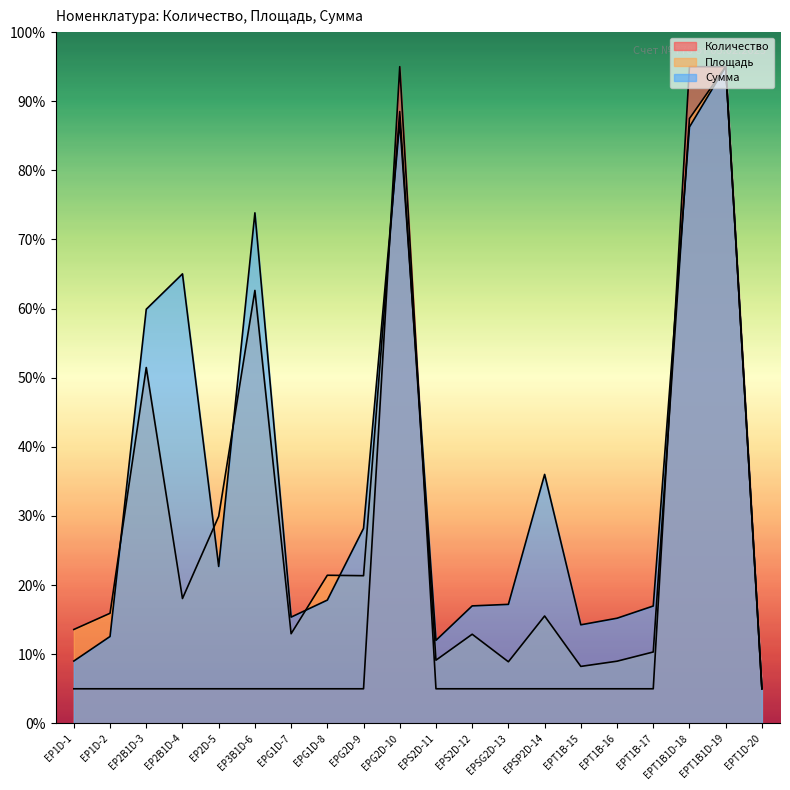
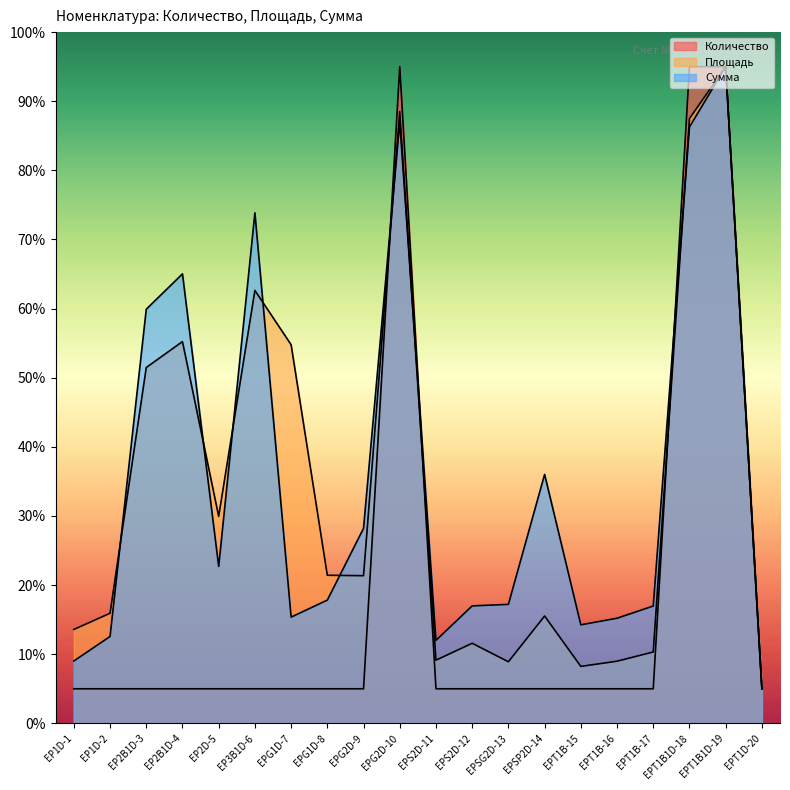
  {
    "Количество": {
      "EP1D-1": "5%",
      "EP1D-2": "5%",
      "EP2B1D-3": "5%",
      "EP2B1D-4": "5%",
      "EP2D-5": "5%",
      "EP3B1D-6": "5%",
      "EPG1D-7": "5%",
      "EPG1D-8": "5%",
      "EPG2D-9": "5%",
      "EPG2D-10": "95%",
      "EPS2D-11": "5%",
      "EPS2D-12": "5%",
      "EPSG2D-13": "5%",
      "EPSP2D-14": "5%",
      "EPT1B-15": "5%",
      "EPT1B-16": "5%",
      "EPT1B-17": "5%"
    },
    "Площадь": {
      "EP1D-1": "14%",
      "EP1D-2": "16%",
      "EP2B1D-3": "51%",
-     "EP2B1D-4": "18%",
+     "EP2B1D-4": "55%",
      "EP2D-5": "30%",
      "EP3B1D-6": "63%",
-     "EPG1D-7": "13%",
+     "EPG1D-7": "55%",
      "EPG1D-8": "21%",
      "EPG2D-9": "21%",
      "EPG2D-10": "89%",
      "EPS2D-11": "9%",
-     "EPS2D-12": "13%",
+     "EPS2D-12": "12%",
      "EPSG2D-13": "9%",
      "EPSP2D-14": "16%",
      "EPT1B-15": "8%",
      "EPT1B-16": "9%",
      "EPT1B-17": "10%",
      "EPT1B1D-18": "87%"
    },
    "Сумма": {
      "EP1D-1": "9%",
      "EP1D-2": "13%",
      "EP2B1D-3": "60%",
      "EP2B1D-4": "65%",
      "EP2D-5": "23%",
      "EP3B1D-6": "74%",
      "EPG1D-7": "15%",
      "EPG1D-8": "18%",
      "EPG2D-9": "28%",
      "EPG2D-10": "87%",
      "EPS2D-11": "12%",
      "EPS2D-12": "17%",
      "EPSG2D-13": "17%",
      "EPSP2D-14": "36%",
      "EPT1B-15": "14%",
      "EPT1B-16": "15%",
      "EPT1B-17": "17%",
      "EPT1B1D-18": "86%"
    }
  }
